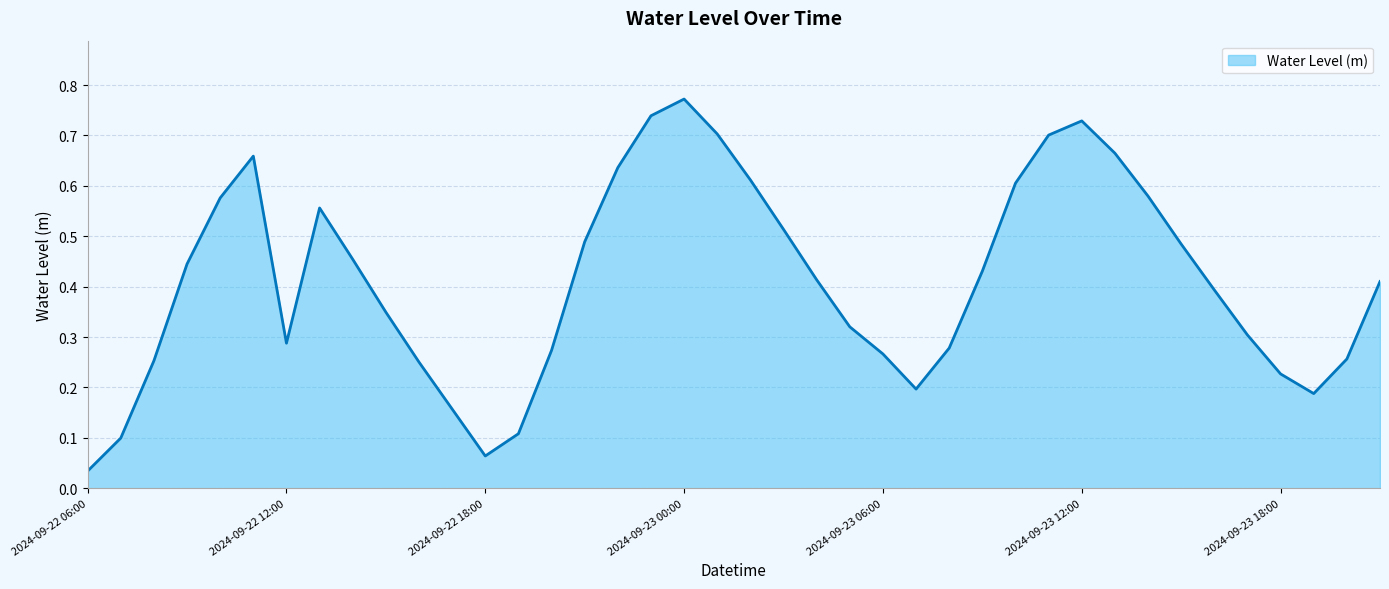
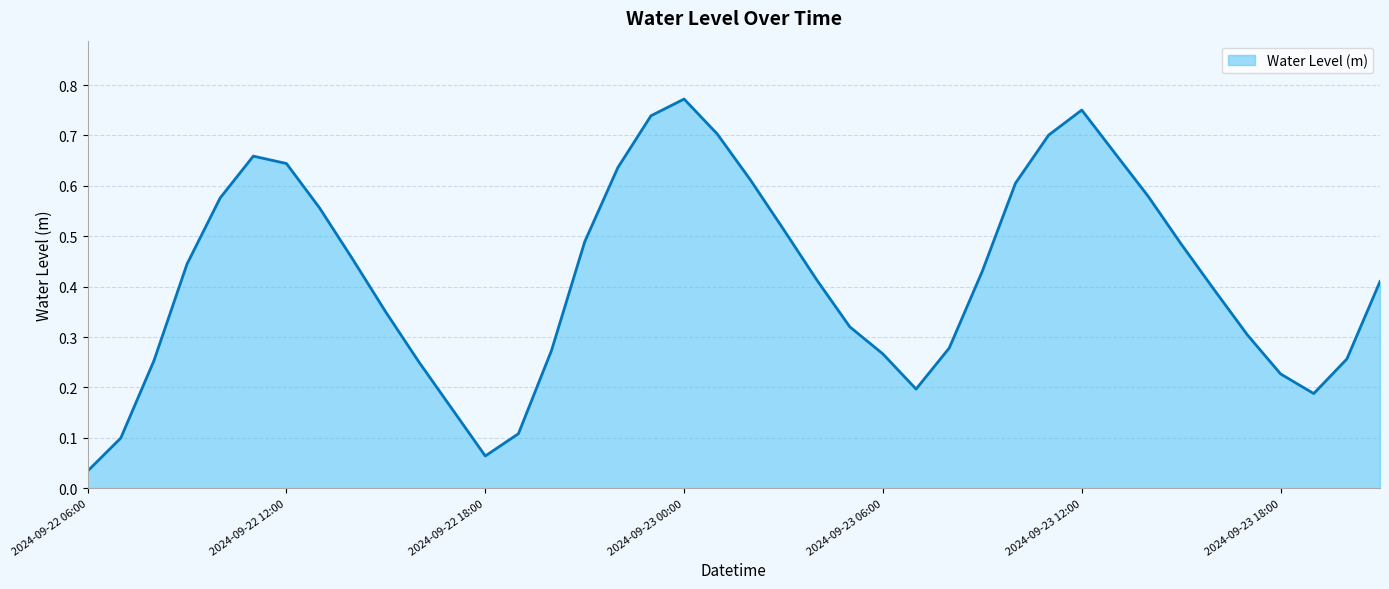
  {
    "2024-09-22 06:00": 0.03,
-   "2024-09-22 12:00": 0.29,
+   "2024-09-22 12:00": 0.64,
    "2024-09-22 18:00": 0.06,
    "2024-09-23 00:00": 0.77,
    "2024-09-23 06:00": 0.27,
-   "2024-09-23 12:00": 0.73,
+   "2024-09-23 12:00": 0.75,
    "2024-09-23 18:00": 0.23
  }
